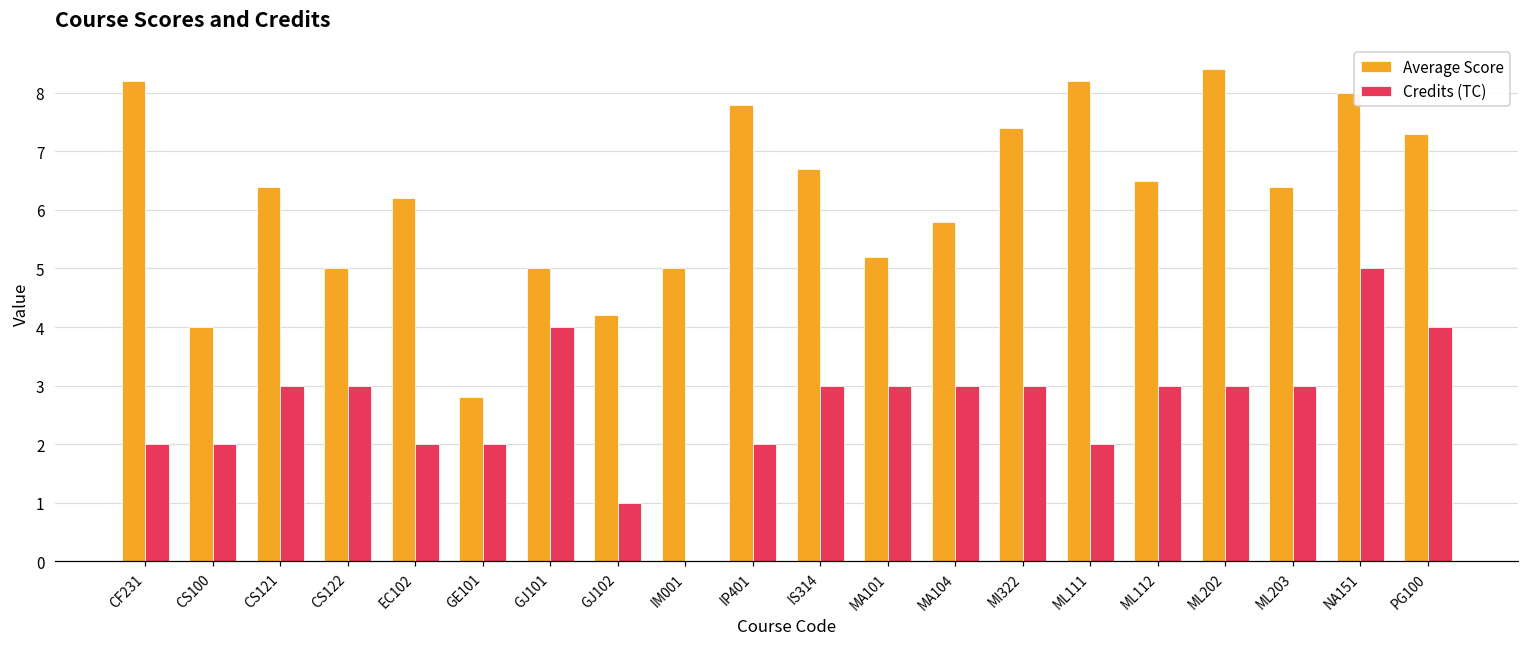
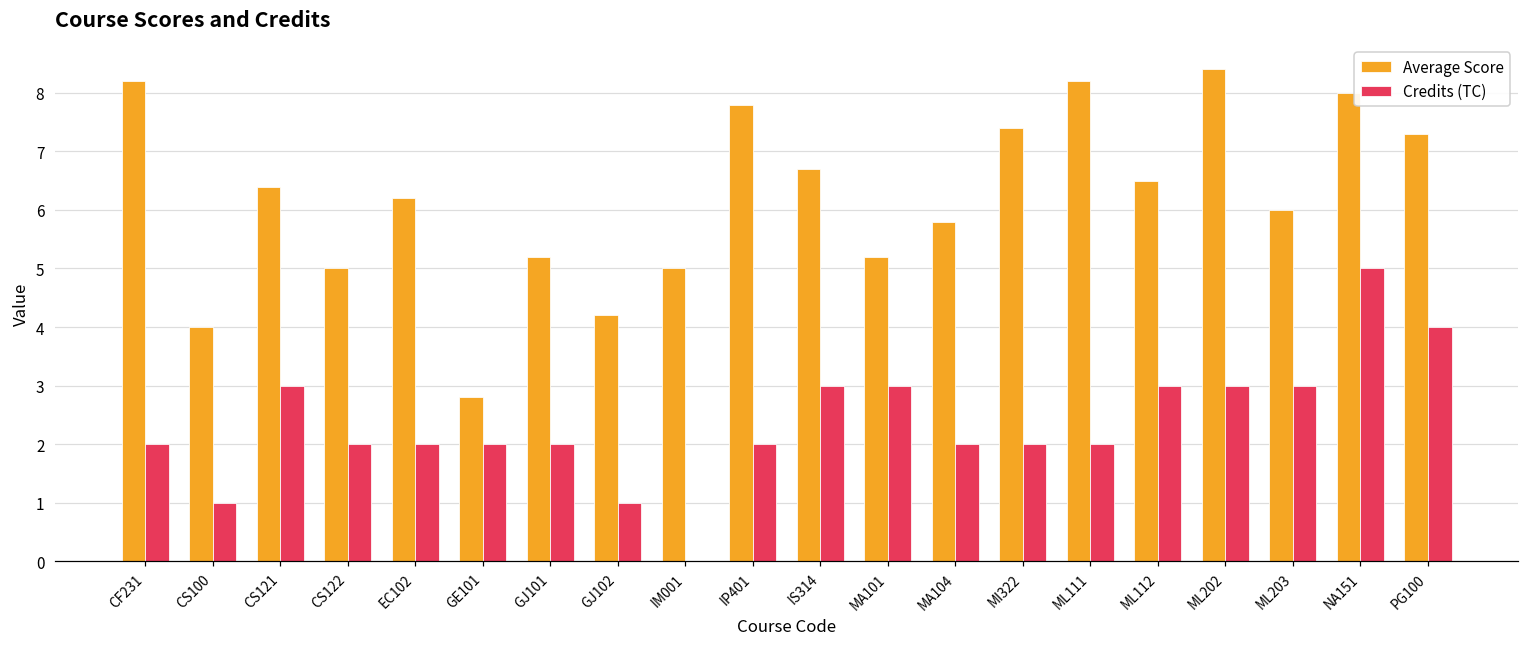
  {
    "Average Score": {
      "CF231": 8.2,
      "CS100": 4.0,
      "CS121": 6.4,
      "CS122": 5.0,
      "EC102": 6.2,
      "GE101": 2.8,
-     "GJ101": 5.0,
+     "GJ101": 5.2,
      "GJ102": 4.2,
      "IM001": 5.0,
      "IP401": 7.8,
      "IS314": 6.7,
      "MA101": 5.2,
      "MA104": 5.8,
      "MI322": 7.4,
      "ML111": 8.2,
      "ML112": 6.5,
      "ML202": 8.4,
-     "ML203": 6.4,
+     "ML203": 6.0,
      "NA151": 8.0,
      "PG100": 7.3
    },
    "Credits (TC)": {
      "CF231": 2,
-     "CS100": 2,
+     "CS100": 1,
      "CS121": 3,
-     "CS122": 3,
+     "CS122": 2,
      "EC102": 2,
      "GE101": 2,
-     "GJ101": 4,
+     "GJ101": 2,
      "GJ102": 1,
      "IM001": 0,
      "IP401": 2,
      "IS314": 3,
      "MA101": 3,
-     "MA104": 3,
-     "MI322": 3,
+     "MA104": 2,
+     "MI322": 2,
      "ML111": 2,
      "ML112": 3,
      "ML202": 3,
      "ML203": 3,
      "NA151": 5,
      "PG100": 4
    }
  }
